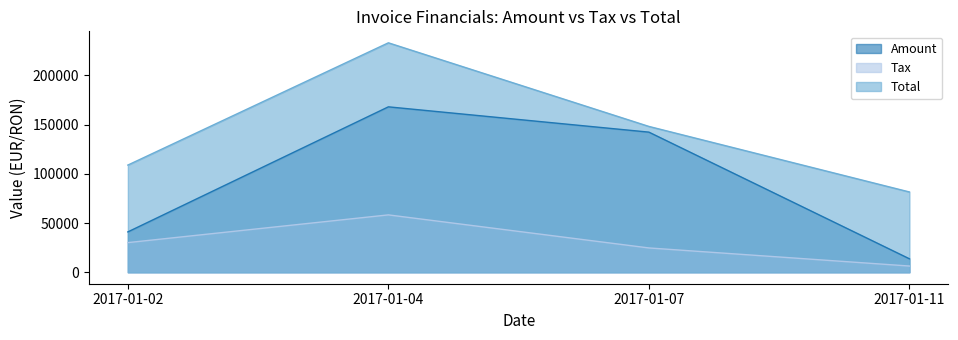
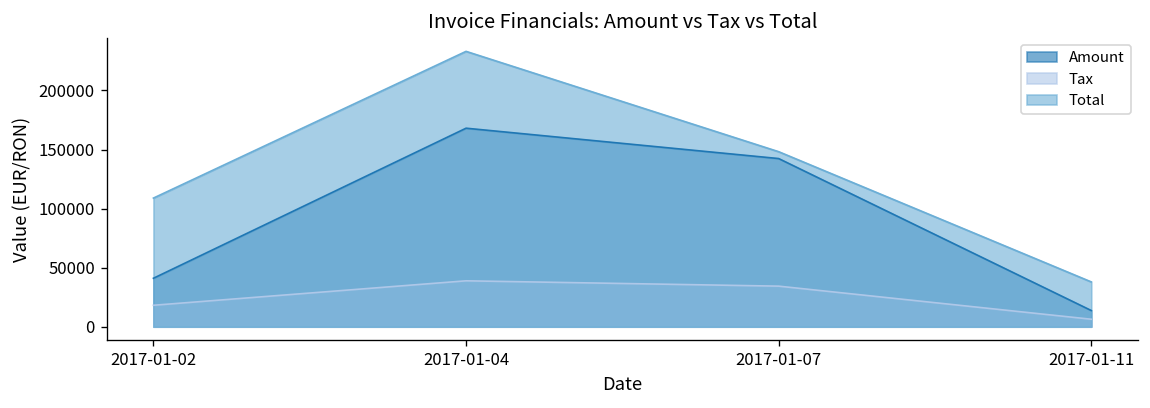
  {
    "Amount": {
      "2017-01-02": 40000,
      "2017-01-04": 170000,
      "2017-01-07": 140000,
      "2017-01-11": 10000
    },
    "Tax": {
-     "2017-01-02": 30000,
-     "2017-01-04": 60000,
-     "2017-01-07": 20000,
+     "2017-01-02": 20000,
+     "2017-01-04": 40000,
+     "2017-01-07": 30000,
      "2017-01-11": 10000
    },
    "Total": {
      "2017-01-02": 110000,
      "2017-01-04": 230000,
      "2017-01-07": 150000,
-     "2017-01-11": 80000
+     "2017-01-11": 40000
    }
  }
